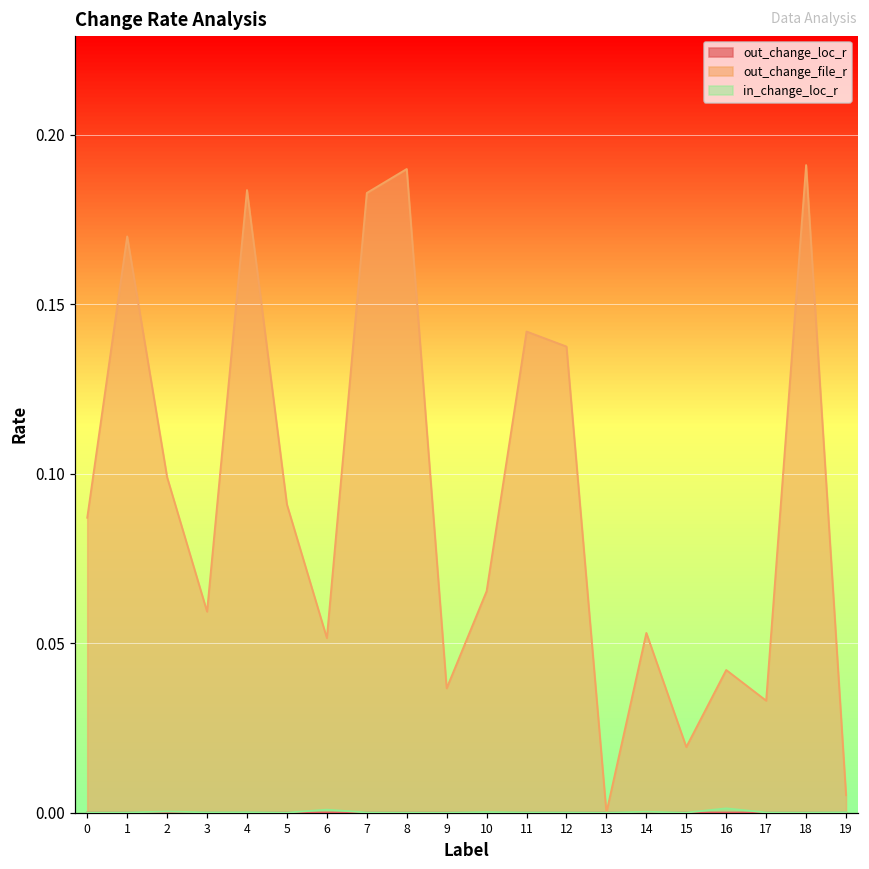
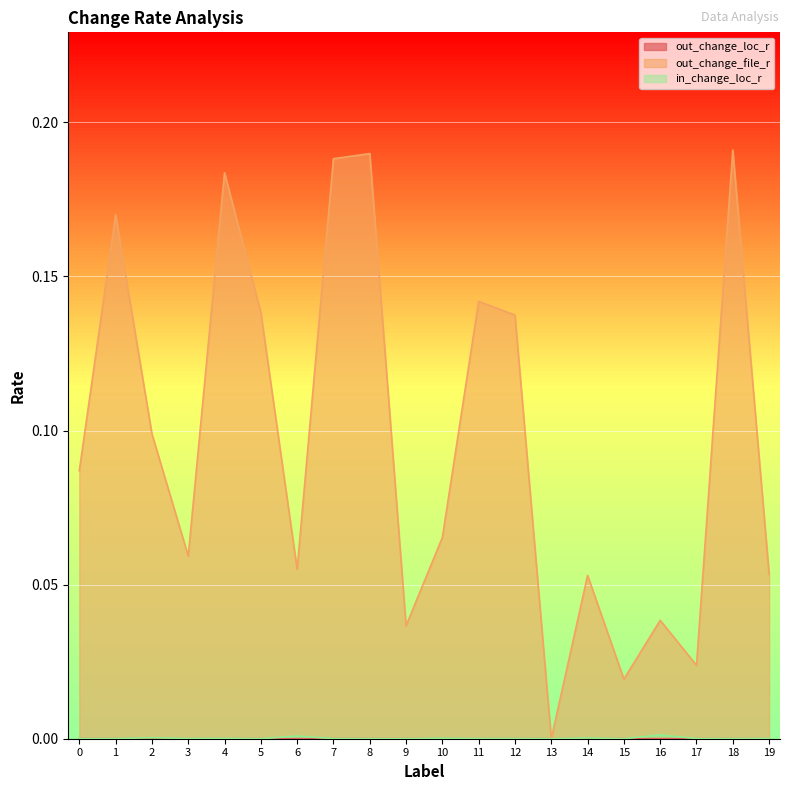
  {
    "out_change_loc_r": {
      "6": 0.000,
      "16": 0.000
    },
    "out_change_file_r": {
      "0": 0.087,
      "1": 0.170,
      "2": 0.099,
      "3": 0.059,
      "4": 0.184,
-     "5": 0.091,
-     "6": 0.051,
-     "7": 0.183,
+     "5": 0.138,
+     "6": 0.055,
+     "7": 0.188,
      "8": 0.190,
      "9": 0.037,
      "10": 0.065,
      "11": 0.142,
      "12": 0.137,
      "14": 0.053,
      "15": 0.019,
-     "16": 0.042,
-     "17": 0.033,
+     "16": 0.038,
+     "17": 0.024,
      "18": 0.191,
-     "19": 0.005
+     "19": 0.053
    },
    "in_change_loc_r": {
      "6": 0.001,
      "16": 0.001
    }
  }
